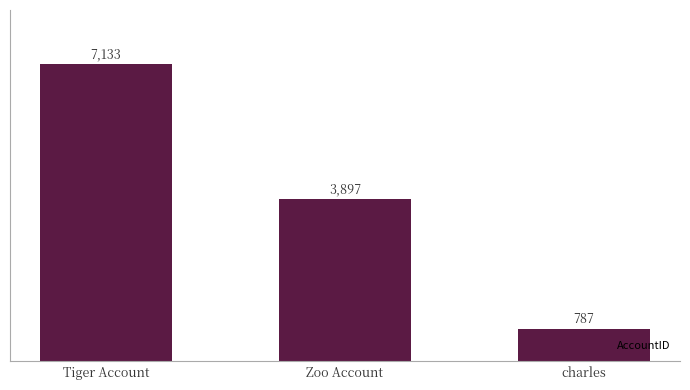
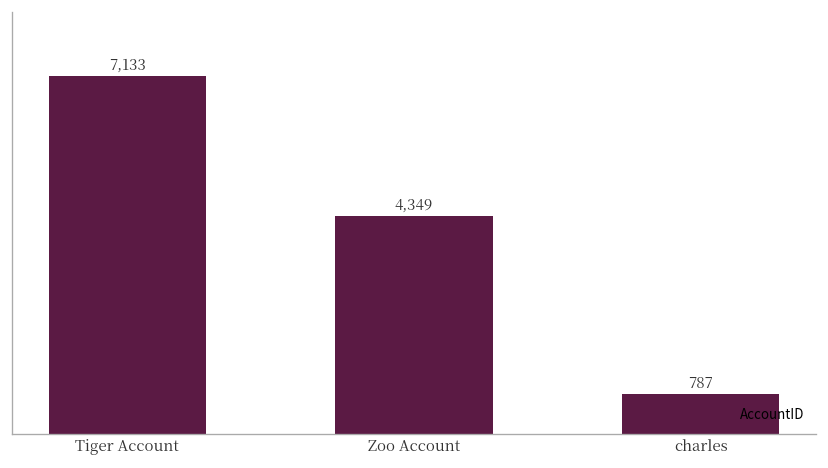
  {
    "Tiger Account": "7,133",
-   "Zoo Account": "3,897",
+   "Zoo Account": "4,349",
    "charles": "787"
  }
